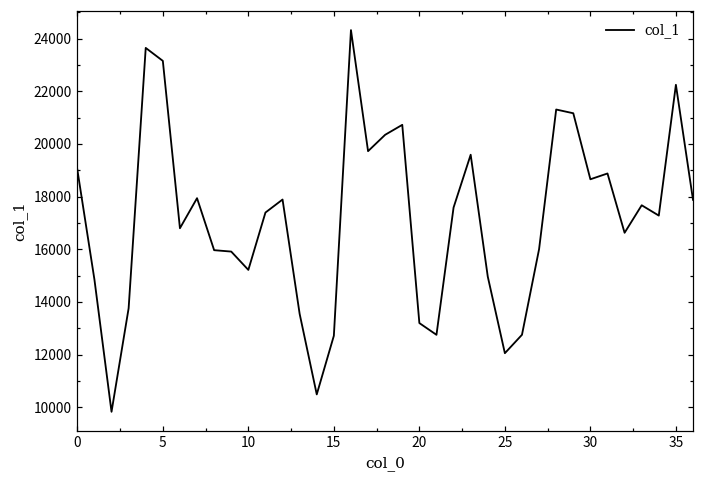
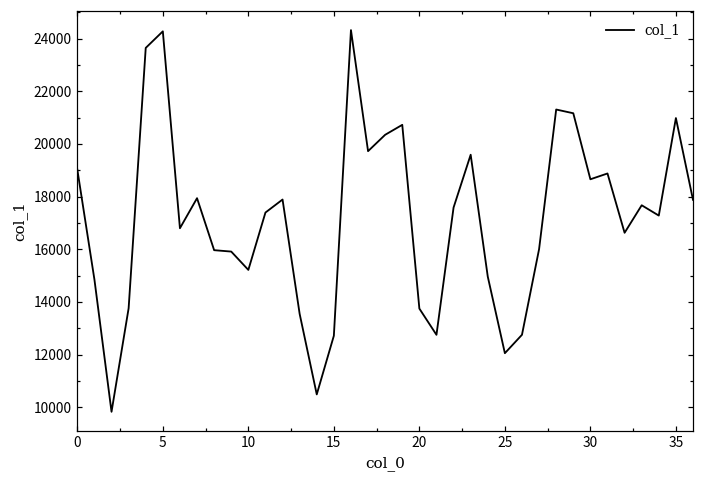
  {
    "0": 19000,
-   "5": 23200,
+   "5": 24300,
    "10": 15200,
    "15": 12700,
-   "20": 13200,
+   "20": 13700,
    "25": 12100,
    "30": 18700,
-   "35": 22200
+   "35": 21000
  }
